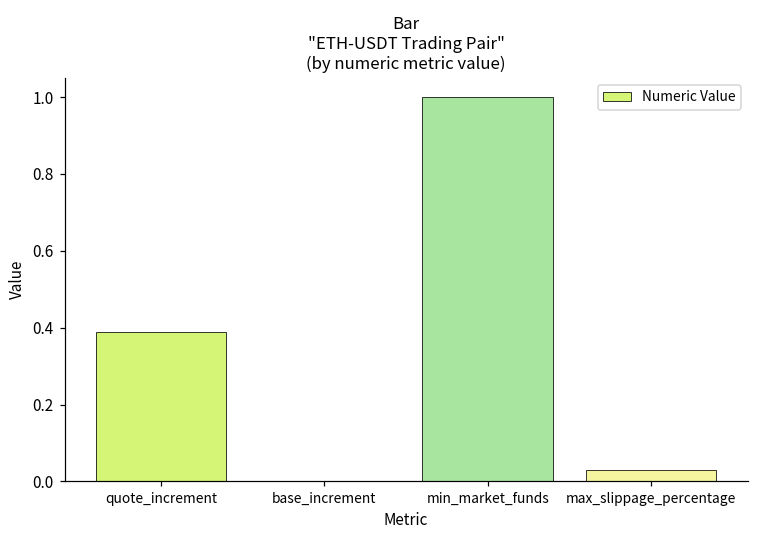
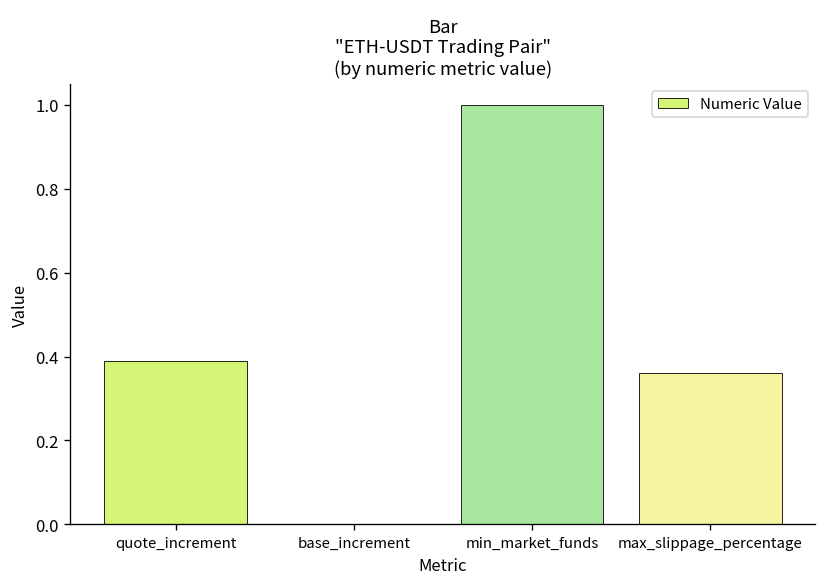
  {
    "quote_increment": 0.39,
    "min_market_funds": 1.00,
-   "max_slippage_percentage": 0.03
+   "max_slippage_percentage": 0.36
  }
